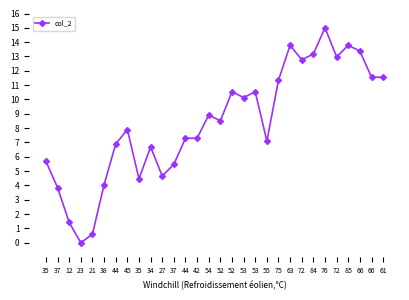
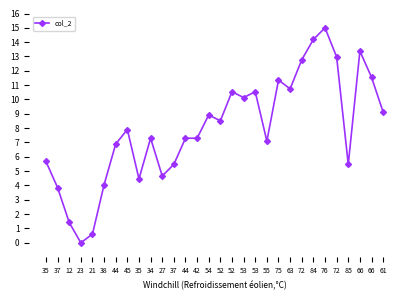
  {
    "12": 1.4,
    "23": 0.0,
    "21": 0.6,
    "38": 4.1,
    "45": 7.9,
-   "34": 6.7,
+   "34": 7.3,
    "27": 4.7,
    "42": 7.3,
    "54": 8.9,
    "55": 7.1,
    "75": 11.4,
-   "63": 13.8,
-   "84": 13.2,
+   "63": 10.7,
+   "84": 14.2,
    "76": 15.0,
-   "85": 13.8,
-   "61": 11.6
+   "85": 5.5,
+   "61": 9.1
  }
